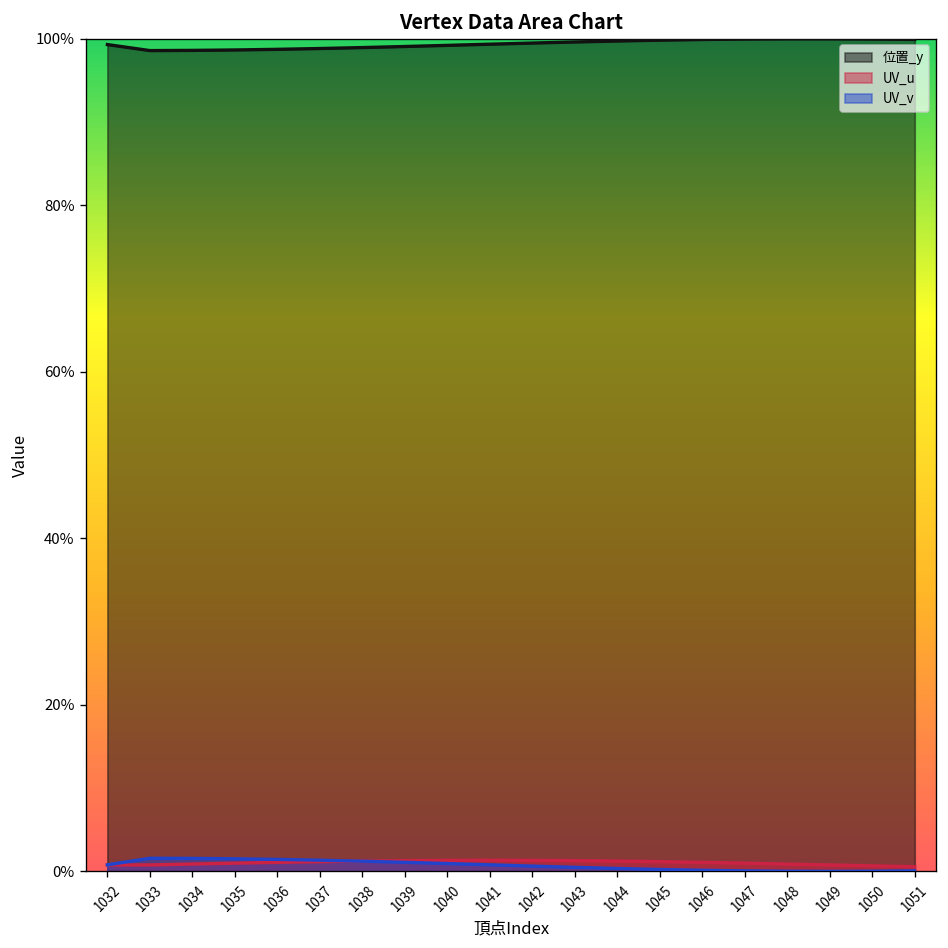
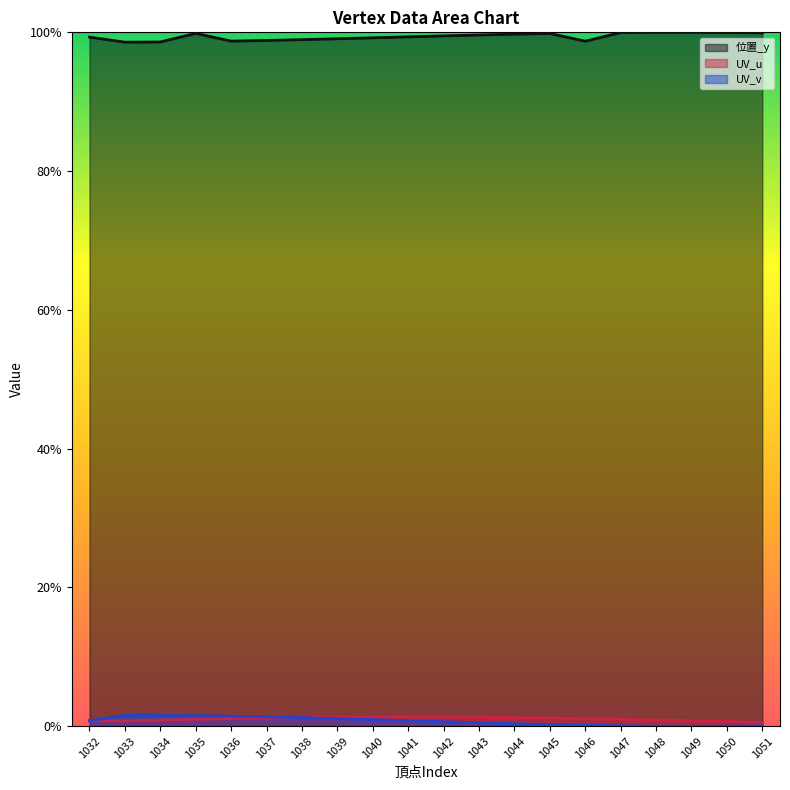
  {
    "位置_y": {
      "1032": "99%",
      "1033": "99%",
      "1034": "99%",
-     "1035": "99%",
+     "1035": "100%",
      "1036": "99%",
      "1037": "99%",
      "1038": "99%",
      "1039": "99%",
      "1040": "99%",
      "1041": "99%",
      "1042": "99%",
      "1043": "100%",
      "1044": "100%",
      "1045": "100%",
-     "1046": "100%",
+     "1046": "99%",
      "1047": "100%",
      "1048": "100%",
      "1049": "100%",
      "1050": "100%",
      "1051": "100%"
    },
    "UV_u": {
      "1033": "1%",
      "1034": "1%",
      "1035": "1%",
      "1040": "1%",
      "1041": "1%",
      "1042": "1%",
      "1043": "1%",
      "1044": "1%",
      "1045": "1%",
      "1046": "1%",
      "1047": "1%",
      "1048": "1%",
      "1049": "1%",
      "1050": "1%",
      "1051": "1%"
    },
    "UV_v": {
      "1033": "2%",
      "1034": "2%",
      "1035": "2%",
      "1040": "1%",
      "1041": "1%",
      "1042": "1%",
      "1043": "0%",
      "1044": "0%",
      "1045": "0%",
      "1046": "0%",
      "1047": "0%",
      "1048": "0%",
      "1049": "0%",
      "1050": "0%",
      "1051": "0%"
    }
  }
